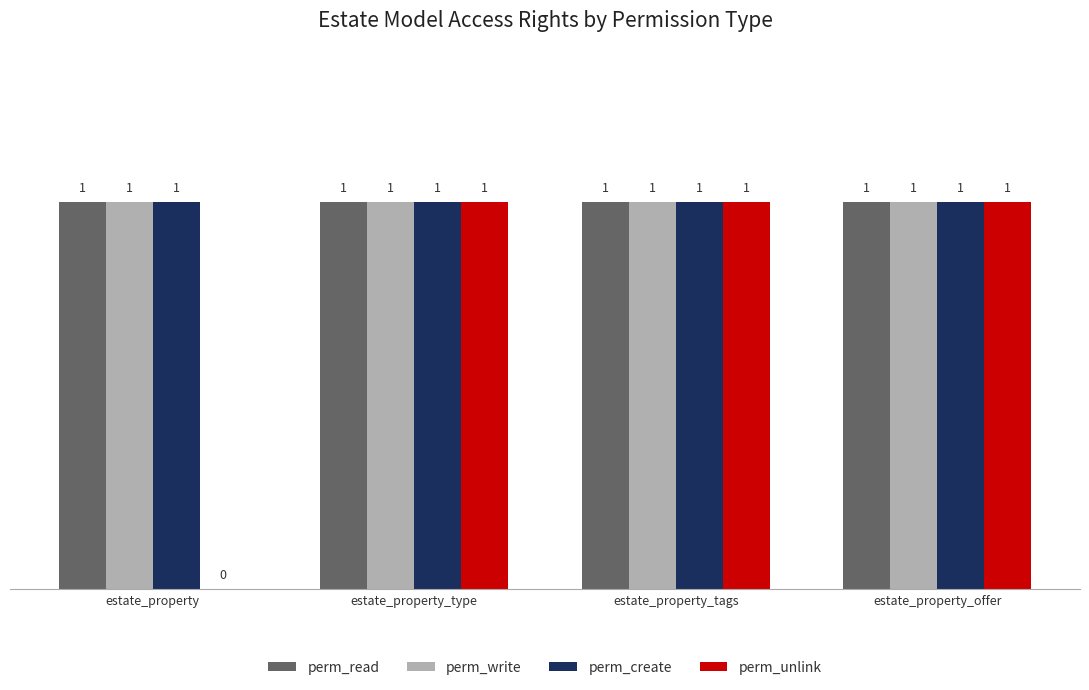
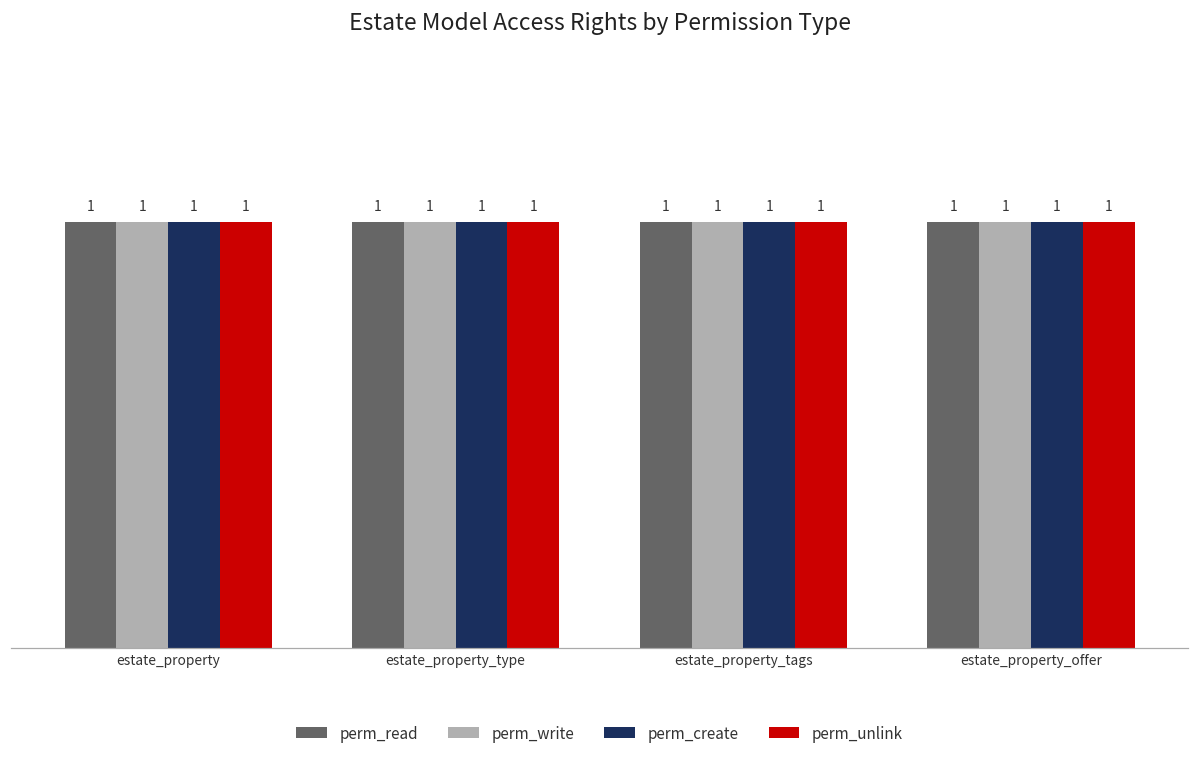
  {
    "perm_read": {
      "estate_property": 1,
      "estate_property_type": 1,
      "estate_property_tags": 1,
      "estate_property_offer": 1
    },
    "perm_write": {
      "estate_property": 1,
      "estate_property_type": 1,
      "estate_property_tags": 1,
      "estate_property_offer": 1
    },
    "perm_create": {
      "estate_property": 1,
      "estate_property_type": 1,
      "estate_property_tags": 1,
      "estate_property_offer": 1
    },
    "perm_unlink": {
-     "estate_property": 0,
+     "estate_property": 1,
      "estate_property_type": 1,
      "estate_property_tags": 1,
      "estate_property_offer": 1
    }
  }
